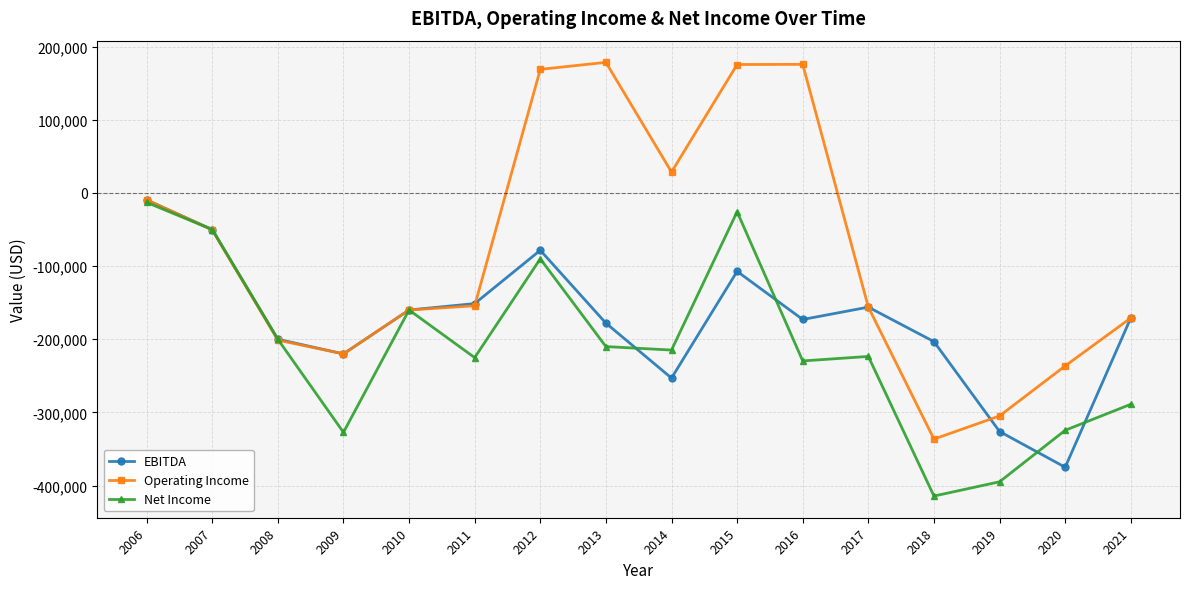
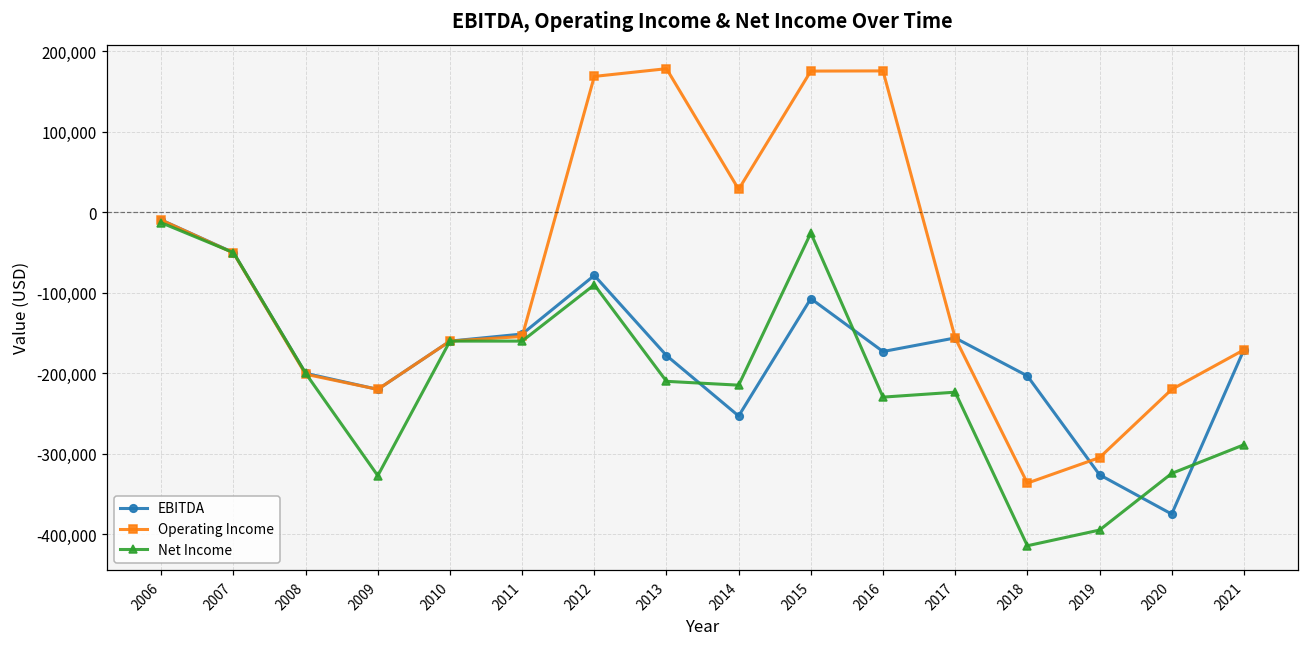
  {
    "EBITDA": {
      "2012": "-80,000",
      "2013": "-180,000",
      "2014": "-250,000",
      "2015": "-110,000",
      "2016": "-170,000",
      "2018": "-200,000",
      "2019": "-330,000",
      "2020": "-370,000"
    },
    "Operating Income": {
      "2012": "170,000",
      "2013": "180,000",
      "2014": "30,000",
      "2015": "180,000",
      "2016": "180,000",
      "2018": "-340,000",
      "2019": "-300,000",
-     "2020": "-240,000"
+     "2020": "-220,000"
    },
    "Net Income": {
      "2009": "-330,000",
-     "2011": "-230,000",
+     "2011": "-160,000",
      "2012": "-90,000",
      "2013": "-210,000",
      "2014": "-210,000",
      "2015": "-30,000",
      "2016": "-230,000",
      "2017": "-220,000",
      "2018": "-410,000",
      "2019": "-390,000",
      "2020": "-320,000",
      "2021": "-290,000"
    }
  }
